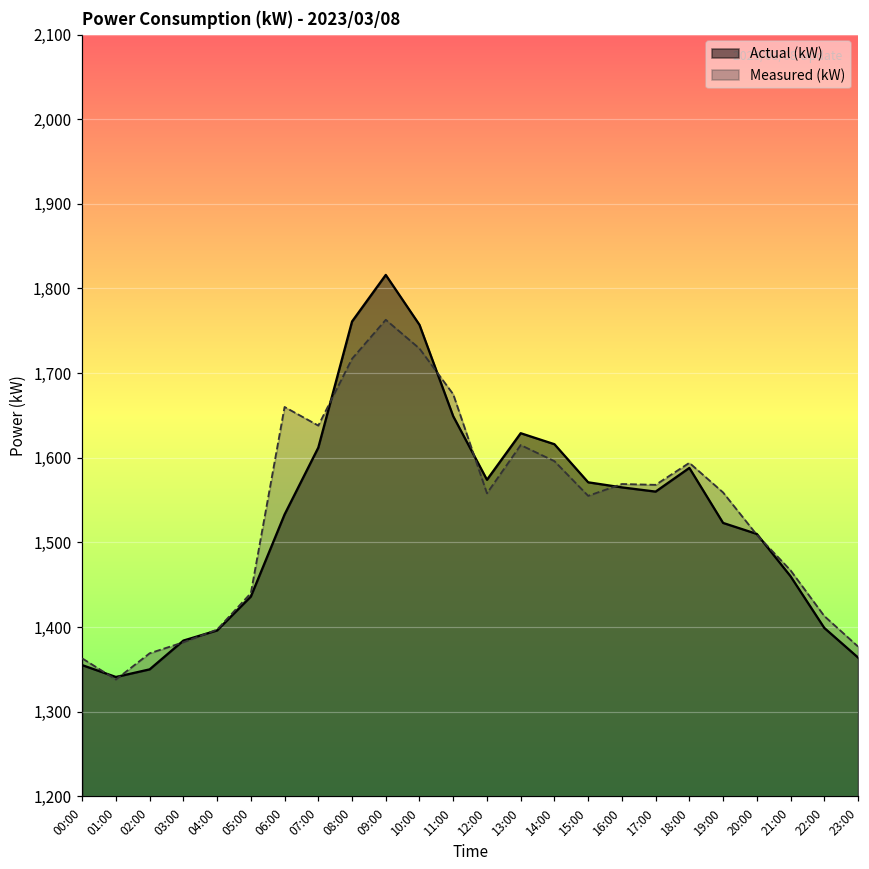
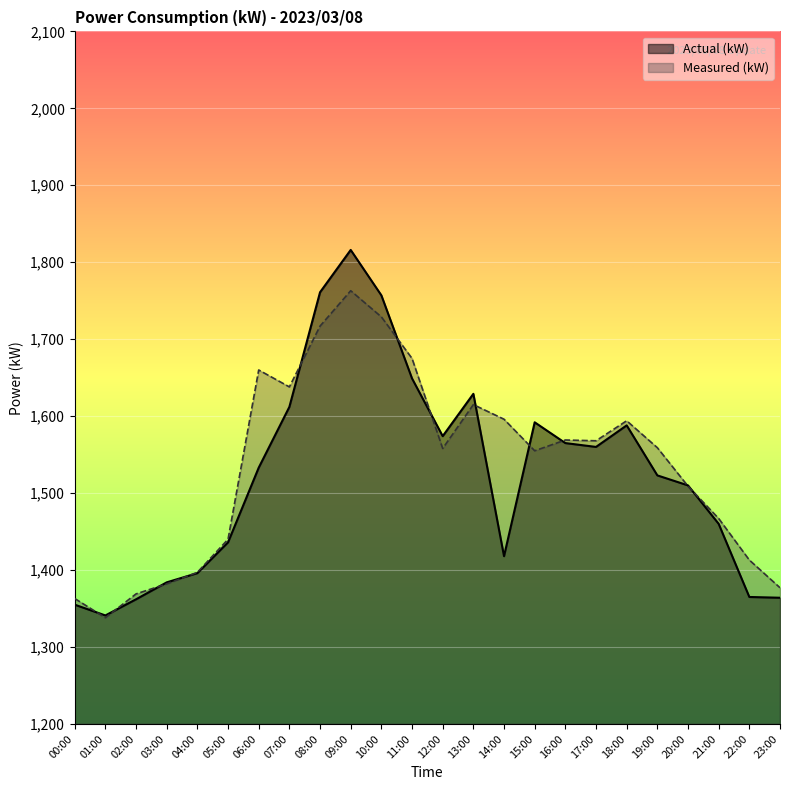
  {
    "Actual (kW)": {
      "00:00": "1,360",
-     "02:00": "1,350",
+     "02:00": "1,360",
      "05:00": "1,440",
      "06:00": "1,530",
      "07:00": "1,610",
      "08:00": "1,760",
      "09:00": "1,820",
      "10:00": "1,760",
      "11:00": "1,650",
      "12:00": "1,570",
      "13:00": "1,630",
-     "14:00": "1,620",
-     "15:00": "1,570",
+     "14:00": "1,420",
+     "15:00": "1,590",
      "16:00": "1,570",
      "17:00": "1,560",
      "18:00": "1,590",
      "19:00": "1,520",
      "21:00": "1,460",
-     "22:00": "1,400",
+     "22:00": "1,370",
      "23:00": "1,360"
    },
    "Measured (kW)": {
      "00:00": "1,360",
      "02:00": "1,370",
      "05:00": "1,440",
      "06:00": "1,660",
      "07:00": "1,640",
      "08:00": "1,720",
      "09:00": "1,760",
      "10:00": "1,730",
      "11:00": "1,680",
      "12:00": "1,560",
      "13:00": "1,620",
      "14:00": "1,600",
      "15:00": "1,560",
      "16:00": "1,570",
      "17:00": "1,570",
      "18:00": "1,590",
      "19:00": "1,560",
      "21:00": "1,470",
      "22:00": "1,410",
      "23:00": "1,380"
    }
  }
